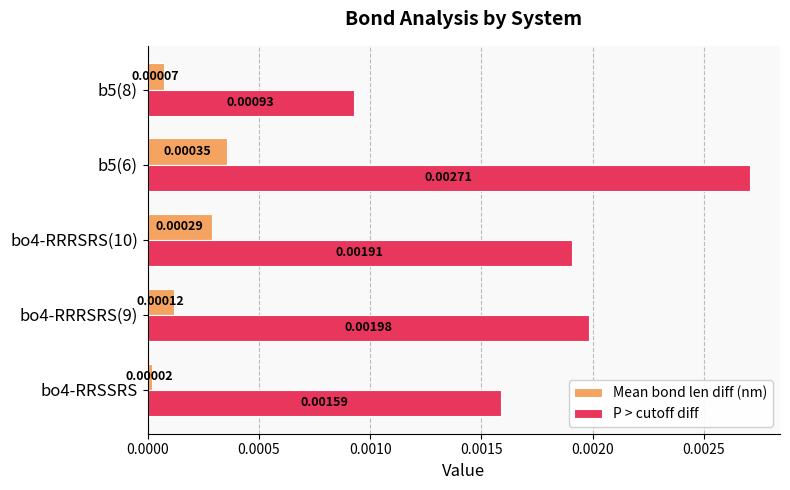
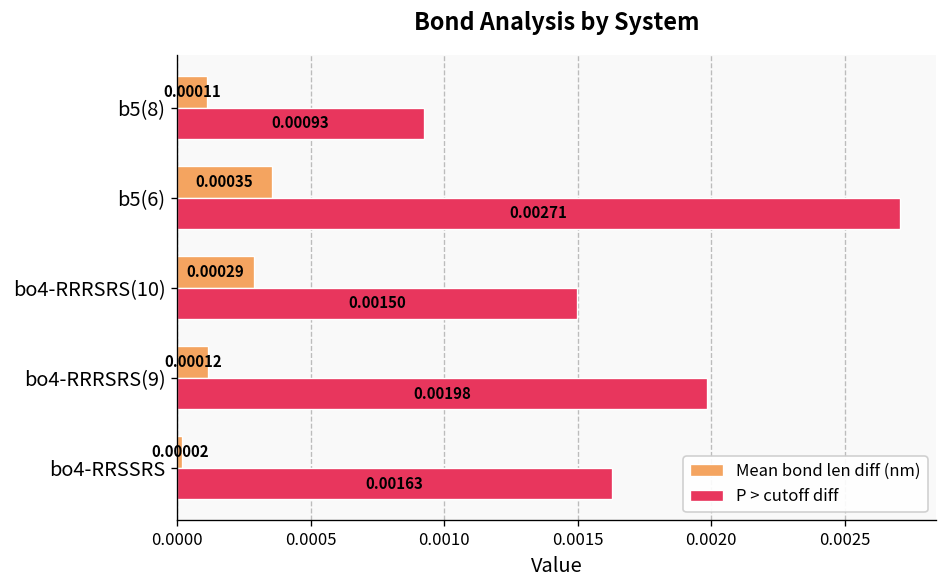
  {
    "Mean bond len diff (nm)": {
-     "b5(8)": 0.00007,
+     "b5(8)": 0.00011,
      "b5(6)": 0.00035,
      "bo4-RRRSRS(10)": 0.00029,
      "bo4-RRRSRS(9)": 0.00012,
      "bo4-RRSSRS": 0.00002
    },
    "P > cutoff diff": {
      "b5(8)": 0.00093,
      "b5(6)": 0.00271,
-     "bo4-RRRSRS(10)": 0.00191,
+     "bo4-RRRSRS(10)": 0.00150,
      "bo4-RRRSRS(9)": 0.00198,
-     "bo4-RRSSRS": 0.00159
+     "bo4-RRSSRS": 0.00163
    }
  }
